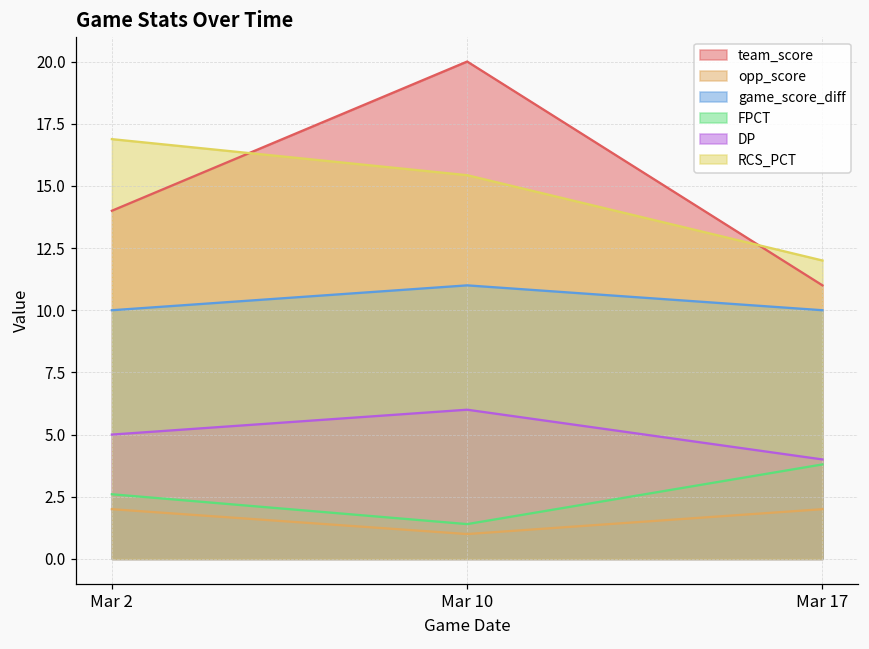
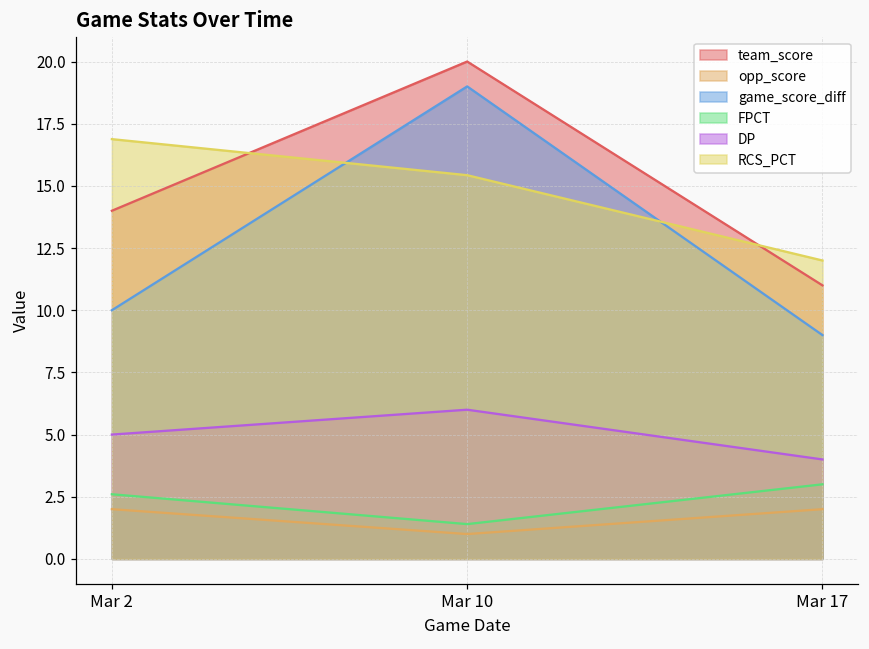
  {
    "game_score_diff": {
      "Mar 2": 10,
-     "Mar 10": 11,
-     "Mar 17": 10
+     "Mar 10": 19,
+     "Mar 17": 9
    },
    "FPCT": {
      "Mar 2": 2.6,
      "Mar 10": 1.4,
-     "Mar 17": 3.8
+     "Mar 17": 3.0
    },
    "DP": {
      "Mar 2": 5.0,
      "Mar 10": 6.0,
      "Mar 17": 4.0
    }
  }
